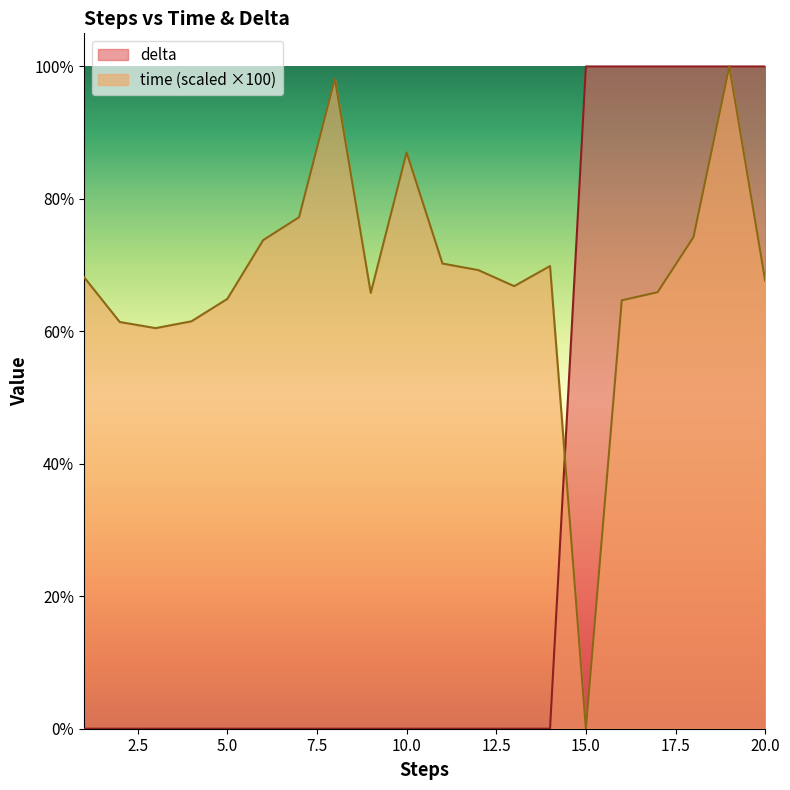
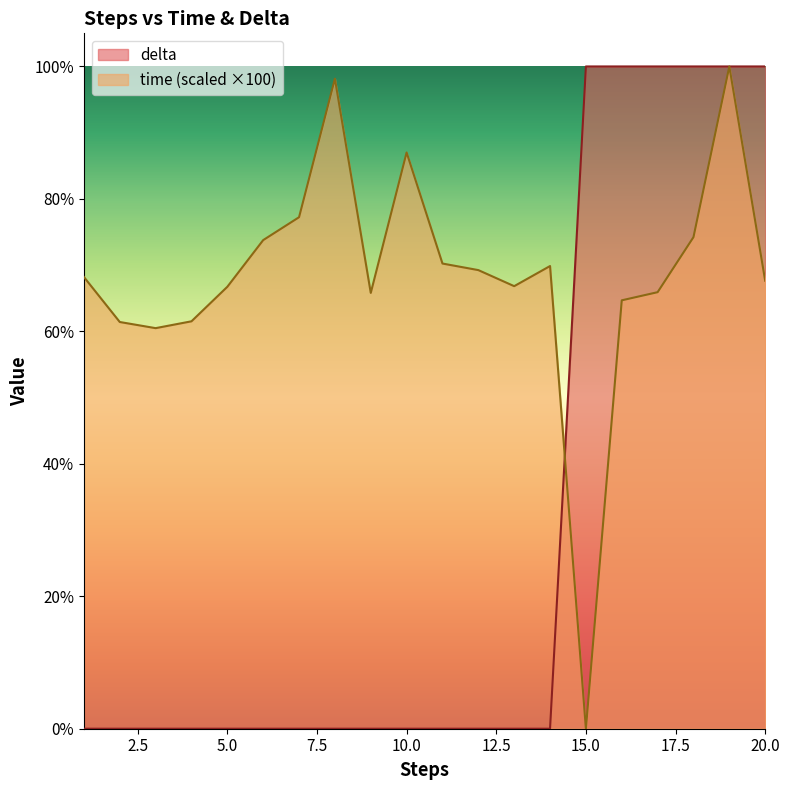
  {
    "delta": {
      "5.0": "0%",
      "10.0": "0%",
      "15.0": "100%",
      "20.0": "100%"
    },
    "time (scaled ×100)": {
-     "5.0": "65%",
+     "5.0": "67%",
      "10.0": "87%",
      "15.0": "0%",
      "20.0": "68%"
    }
  }
